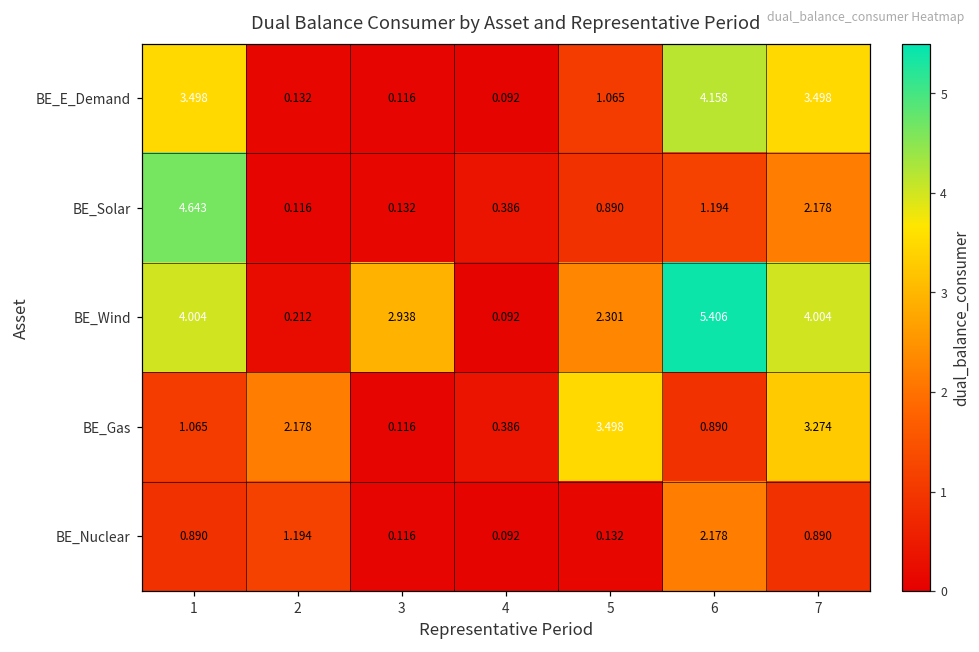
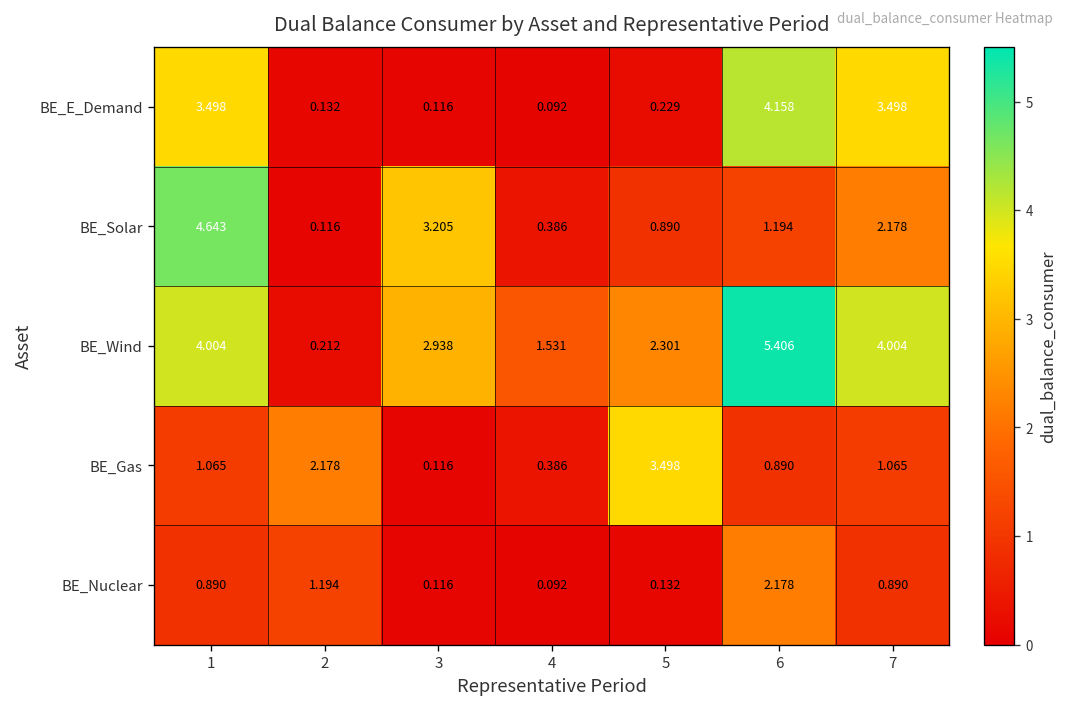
  {
    "BE_E_Demand": {
      "1": 3.498,
      "2": 0.132,
      "3": 0.116,
      "4": 0.092,
-     "5": 1.065,
+     "5": 0.229,
      "6": 4.158,
      "7": 3.498
    },
    "BE_Solar": {
      "1": 4.643,
      "2": 0.116,
-     "3": 0.132,
+     "3": 3.205,
      "4": 0.386,
      "5": 0.890,
      "6": 1.194,
      "7": 2.178
    },
    "BE_Wind": {
      "1": 4.004,
      "2": 0.212,
      "3": 2.938,
-     "4": 0.092,
+     "4": 1.531,
      "5": 2.301,
      "6": 5.406,
      "7": 4.004
    },
    "BE_Gas": {
      "1": 1.065,
      "2": 2.178,
      "3": 0.116,
      "4": 0.386,
      "5": 3.498,
      "6": 0.890,
-     "7": 3.274
+     "7": 1.065
    },
    "BE_Nuclear": {
      "1": 0.890,
      "2": 1.194,
      "3": 0.116,
      "4": 0.092,
      "5": 0.132,
      "6": 2.178,
      "7": 0.890
    }
  }
